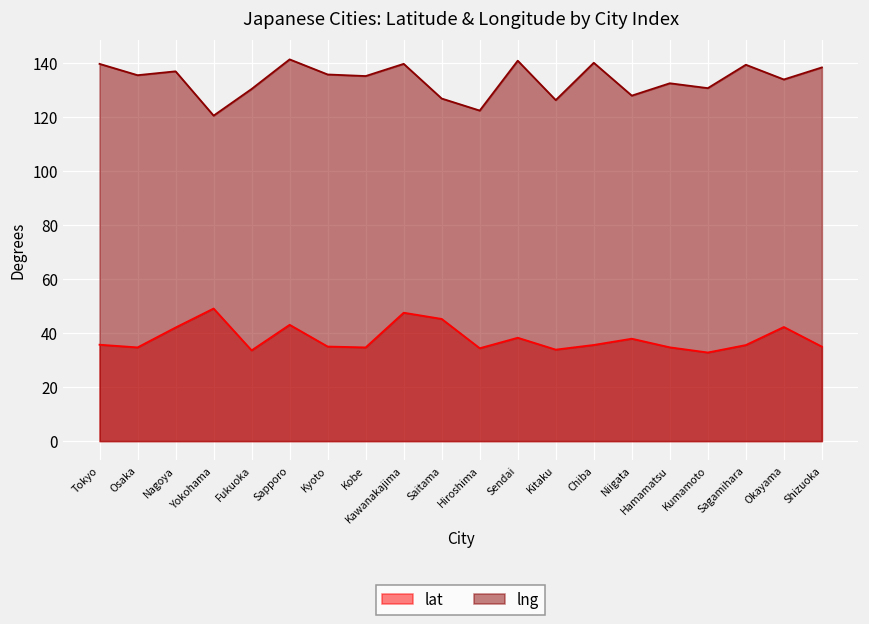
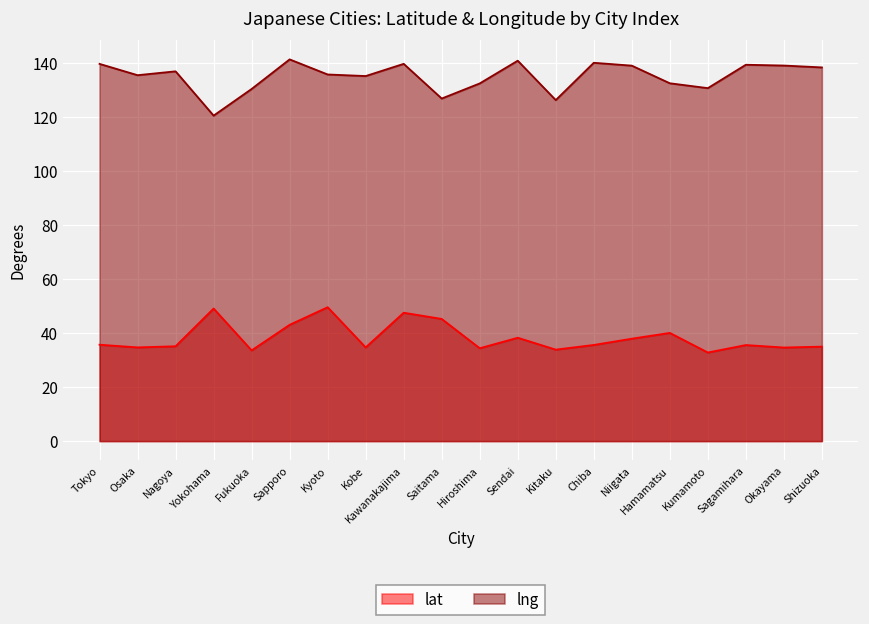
  {
    "lat": {
      "Tokyo": 36,
      "Osaka": 35,
-     "Nagoya": 42,
+     "Nagoya": 35,
      "Yokohama": 49,
      "Fukuoka": 34,
      "Sapporo": 43,
-     "Kyoto": 35,
+     "Kyoto": 50,
      "Kobe": 35,
      "Kawanakajima": 48,
      "Saitama": 45,
      "Hiroshima": 34,
      "Sendai": 38,
      "Kitaku": 34,
      "Chiba": 36,
      "Niigata": 38,
-     "Hamamatsu": 35,
+     "Hamamatsu": 40,
      "Kumamoto": 33,
      "Sagamihara": 36,
-     "Okayama": 42,
+     "Okayama": 35,
      "Shizuoka": 35
    },
    "lng": {
      "Tokyo": 140,
      "Osaka": 136,
      "Nagoya": 137,
      "Yokohama": 121,
      "Fukuoka": 130,
      "Sapporo": 141,
      "Kyoto": 136,
      "Kobe": 135,
      "Kawanakajima": 140,
      "Saitama": 127,
-     "Hiroshima": 122,
+     "Hiroshima": 132,
      "Sendai": 141,
      "Kitaku": 126,
      "Chiba": 140,
-     "Niigata": 128,
+     "Niigata": 139,
      "Hamamatsu": 133,
      "Kumamoto": 131,
      "Sagamihara": 139,
-     "Okayama": 134,
+     "Okayama": 139,
      "Shizuoka": 138
    }
  }
